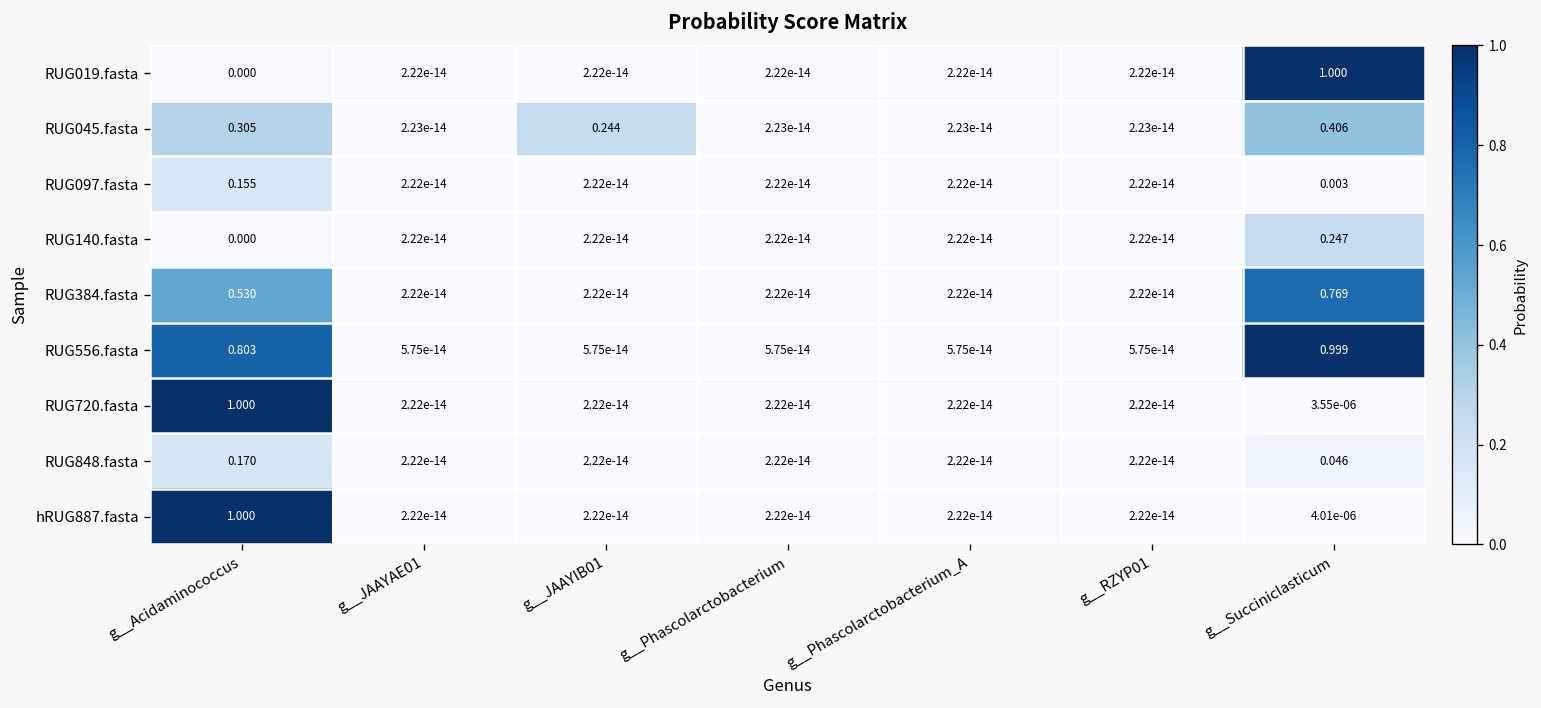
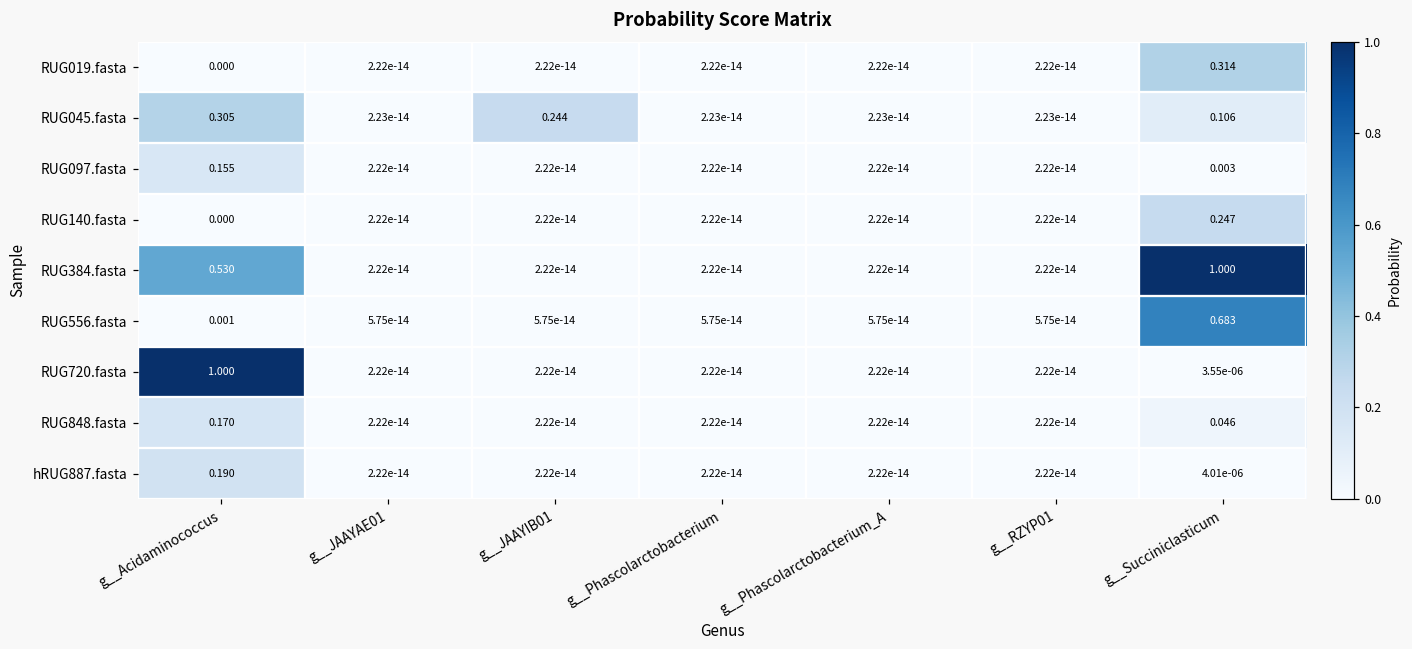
  {
    "RUG019.fasta": {
      "g__Acidaminococcus": "0.000",
      "g__JAAYAE01": "2.22e-14",
      "g__JAAYIB01": "2.22e-14",
      "g__Phascolarctobacterium": "2.22e-14",
      "g__Phascolarctobacterium_A": "2.22e-14",
      "g__RZYP01": "2.22e-14",
-     "g__Succiniclasticum": "1.000"
+     "g__Succiniclasticum": "0.314"
    },
    "RUG045.fasta": {
      "g__Acidaminococcus": "0.305",
      "g__JAAYAE01": "2.23e-14",
      "g__JAAYIB01": "0.244",
      "g__Phascolarctobacterium": "2.23e-14",
      "g__Phascolarctobacterium_A": "2.23e-14",
      "g__RZYP01": "2.23e-14",
-     "g__Succiniclasticum": "0.406"
+     "g__Succiniclasticum": "0.106"
    },
    "RUG097.fasta": {
      "g__Acidaminococcus": "0.155",
      "g__JAAYAE01": "2.22e-14",
      "g__JAAYIB01": "2.22e-14",
      "g__Phascolarctobacterium": "2.22e-14",
      "g__Phascolarctobacterium_A": "2.22e-14",
      "g__RZYP01": "2.22e-14",
      "g__Succiniclasticum": "0.003"
    },
    "RUG140.fasta": {
      "g__Acidaminococcus": "0.000",
      "g__JAAYAE01": "2.22e-14",
      "g__JAAYIB01": "2.22e-14",
      "g__Phascolarctobacterium": "2.22e-14",
      "g__Phascolarctobacterium_A": "2.22e-14",
      "g__RZYP01": "2.22e-14",
      "g__Succiniclasticum": "0.247"
    },
    "RUG384.fasta": {
      "g__Acidaminococcus": "0.530",
      "g__JAAYAE01": "2.22e-14",
      "g__JAAYIB01": "2.22e-14",
      "g__Phascolarctobacterium": "2.22e-14",
      "g__Phascolarctobacterium_A": "2.22e-14",
      "g__RZYP01": "2.22e-14",
-     "g__Succiniclasticum": "0.769"
+     "g__Succiniclasticum": "1.000"
    },
    "RUG556.fasta": {
-     "g__Acidaminococcus": "0.803",
+     "g__Acidaminococcus": "0.001",
      "g__JAAYAE01": "5.75e-14",
      "g__JAAYIB01": "5.75e-14",
      "g__Phascolarctobacterium": "5.75e-14",
      "g__Phascolarctobacterium_A": "5.75e-14",
      "g__RZYP01": "5.75e-14",
-     "g__Succiniclasticum": "0.999"
+     "g__Succiniclasticum": "0.683"
    },
    "RUG720.fasta": {
      "g__Acidaminococcus": "1.000",
      "g__JAAYAE01": "2.22e-14",
      "g__JAAYIB01": "2.22e-14",
      "g__Phascolarctobacterium": "2.22e-14",
      "g__Phascolarctobacterium_A": "2.22e-14",
      "g__RZYP01": "2.22e-14",
      "g__Succiniclasticum": "3.55e-06"
    },
    "RUG848.fasta": {
      "g__Acidaminococcus": "0.170",
      "g__JAAYAE01": "2.22e-14",
      "g__JAAYIB01": "2.22e-14",
      "g__Phascolarctobacterium": "2.22e-14",
      "g__Phascolarctobacterium_A": "2.22e-14",
      "g__RZYP01": "2.22e-14",
      "g__Succiniclasticum": "0.046"
    },
    "hRUG887.fasta": {
-     "g__Acidaminococcus": "1.000",
+     "g__Acidaminococcus": "0.190",
      "g__JAAYAE01": "2.22e-14",
      "g__JAAYIB01": "2.22e-14",
      "g__Phascolarctobacterium": "2.22e-14",
      "g__Phascolarctobacterium_A": "2.22e-14",
      "g__RZYP01": "2.22e-14",
      "g__Succiniclasticum": "4.01e-06"
    }
  }
